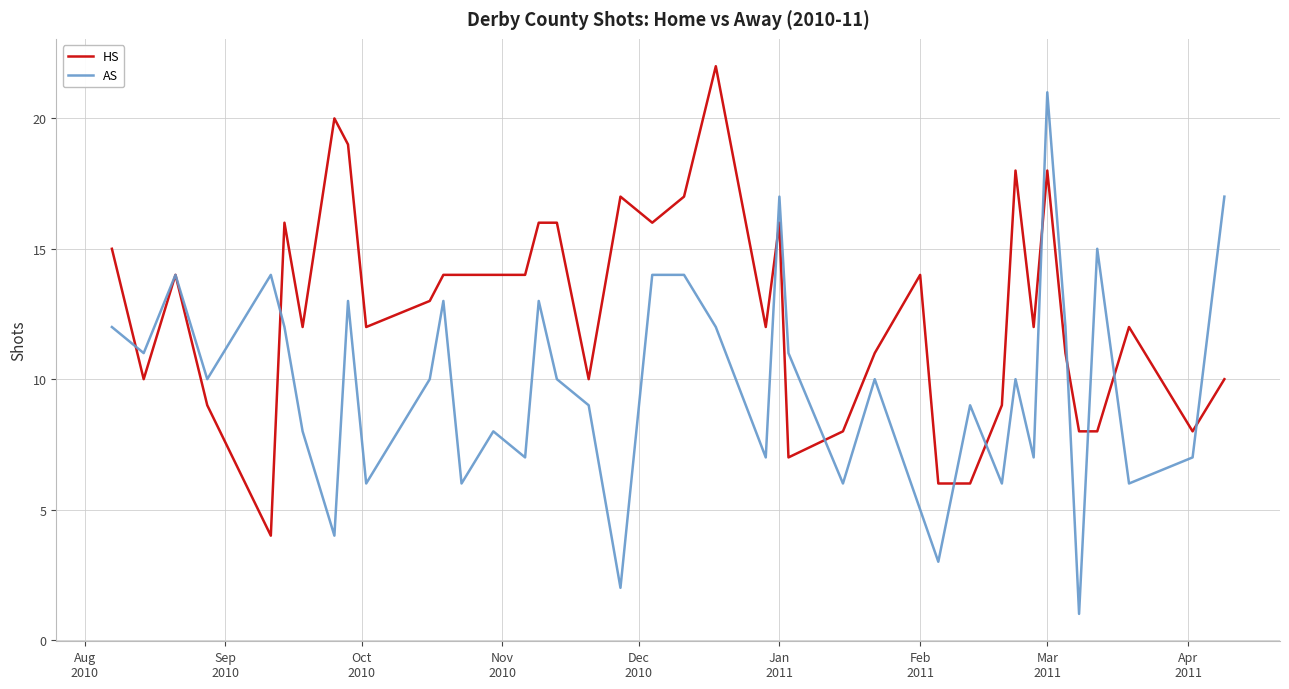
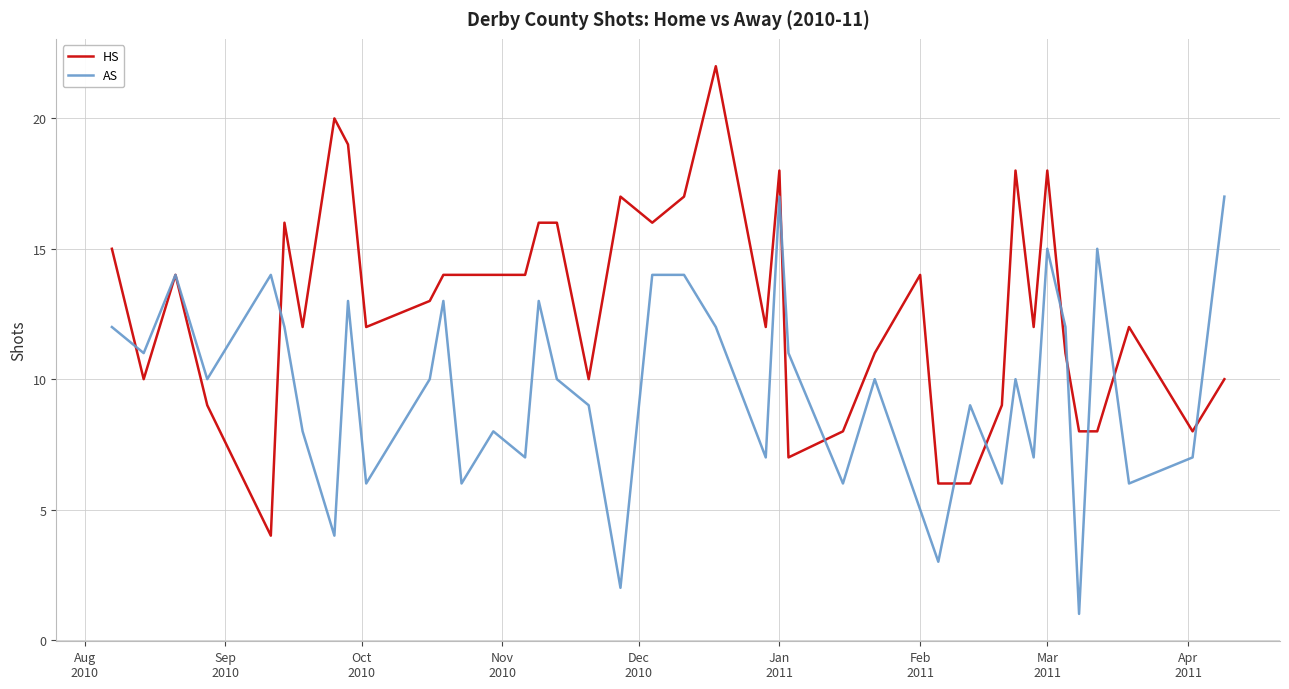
  {
    "HS": {
-     "Jan 2011": 16,
+     "Jan 2011": 18,
      "Feb 2011": 14,
      "Mar 2011": 18
    },
    "AS": {
      "Jan 2011": 17,
      "Feb 2011": 5,
-     "Mar 2011": 21
+     "Mar 2011": 15
    }
  }
